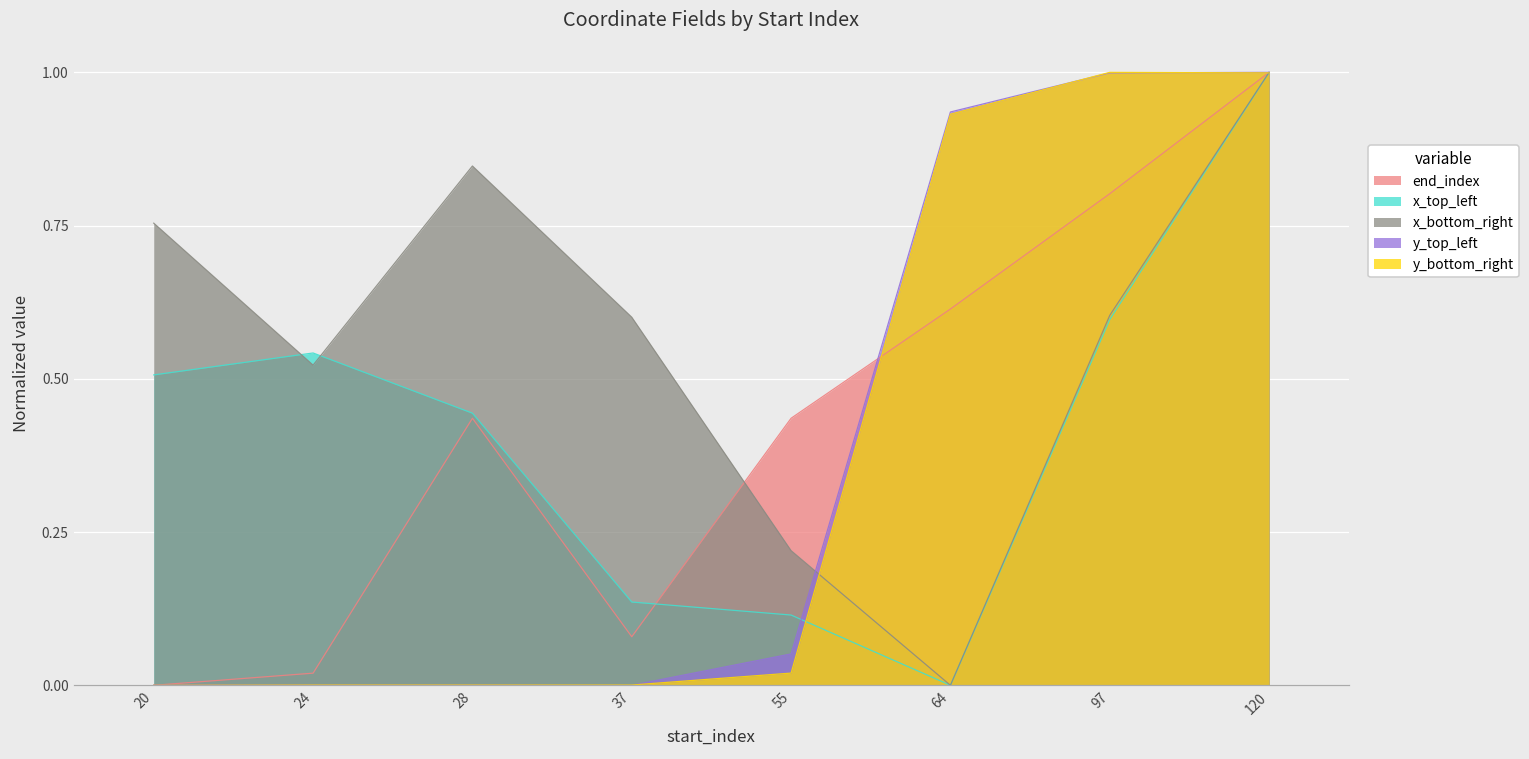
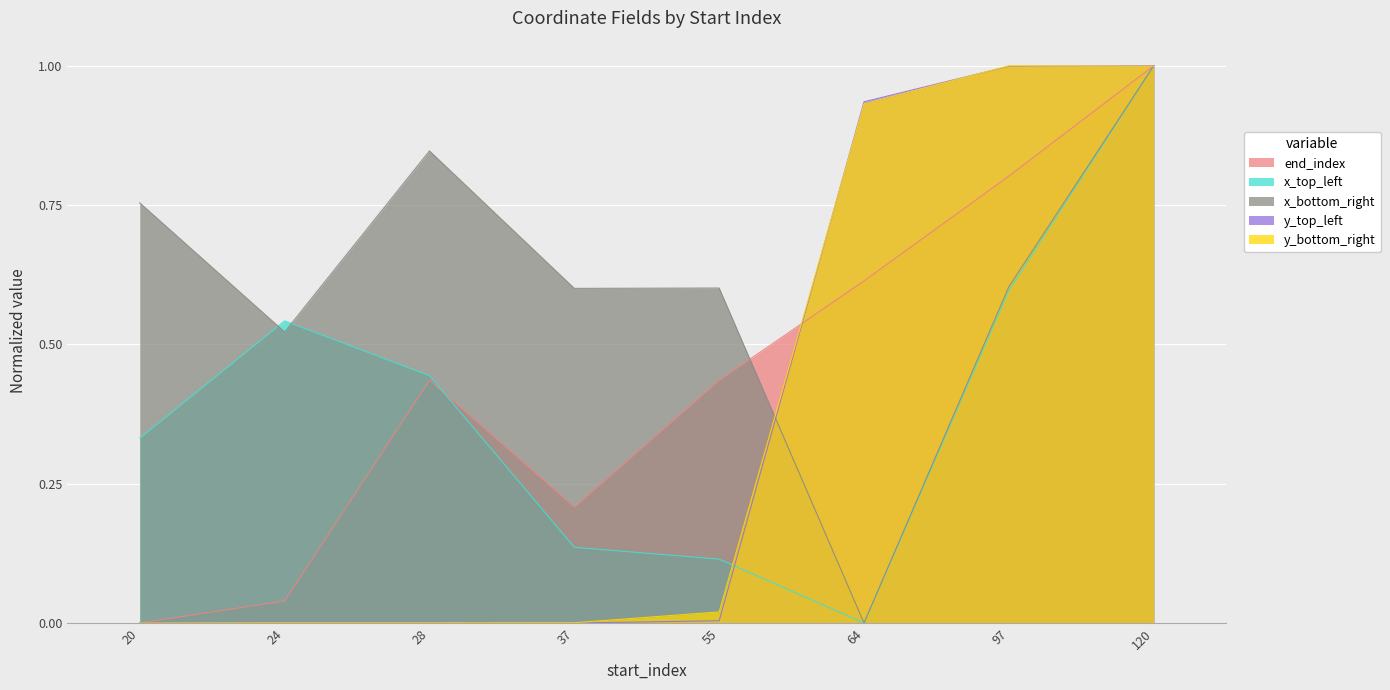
  {
    "end_index": {
-     "24": 0.02,
+     "24": 0.04,
      "28": 0.44,
-     "37": 0.08,
+     "37": 0.21,
      "55": 0.44,
      "64": 0.61,
      "97": 0.80
    },
    "x_top_left": {
-     "20": 0.51,
+     "20": 0.33,
      "24": 0.54,
      "28": 0.44,
      "37": 0.14,
      "55": 0.11,
      "97": 0.60
    },
    "x_bottom_right": {
      "20": 0.75,
      "24": 0.52,
      "28": 0.85,
      "37": 0.60,
-     "55": 0.22,
+     "55": 0.60,
      "97": 0.60
    },
    "y_top_left": {
-     "55": 0.05
+     "55": 0.00
    },
    "y_bottom_right": {
      "55": 0.02
    }
  }
